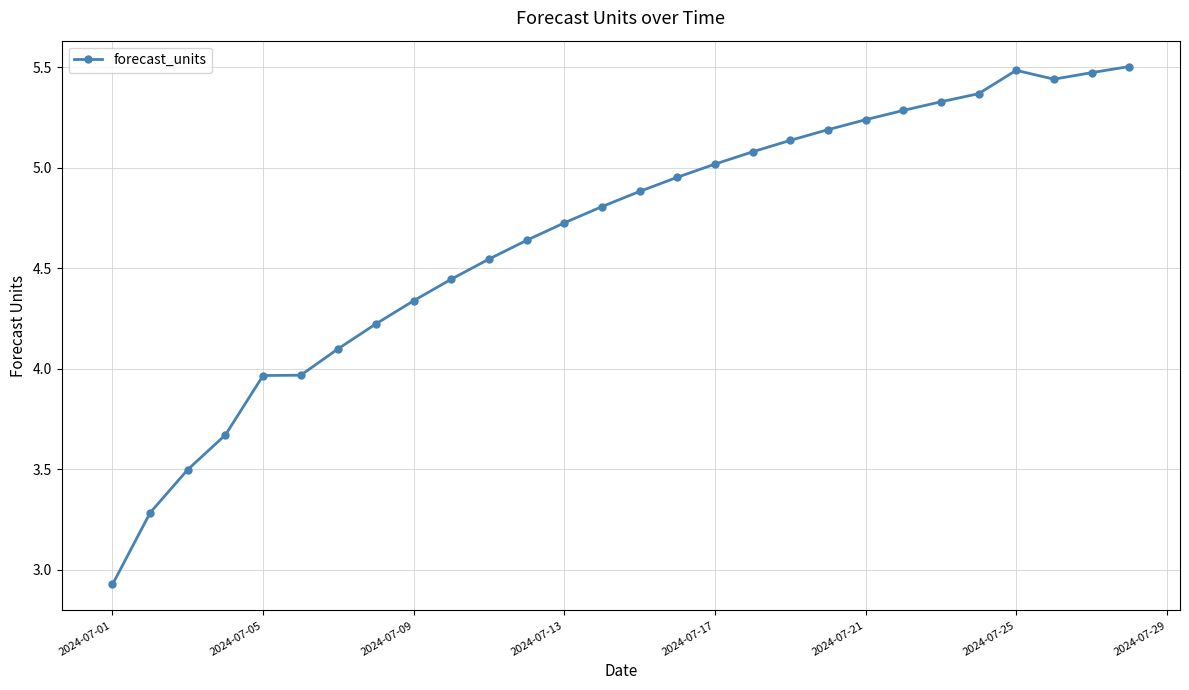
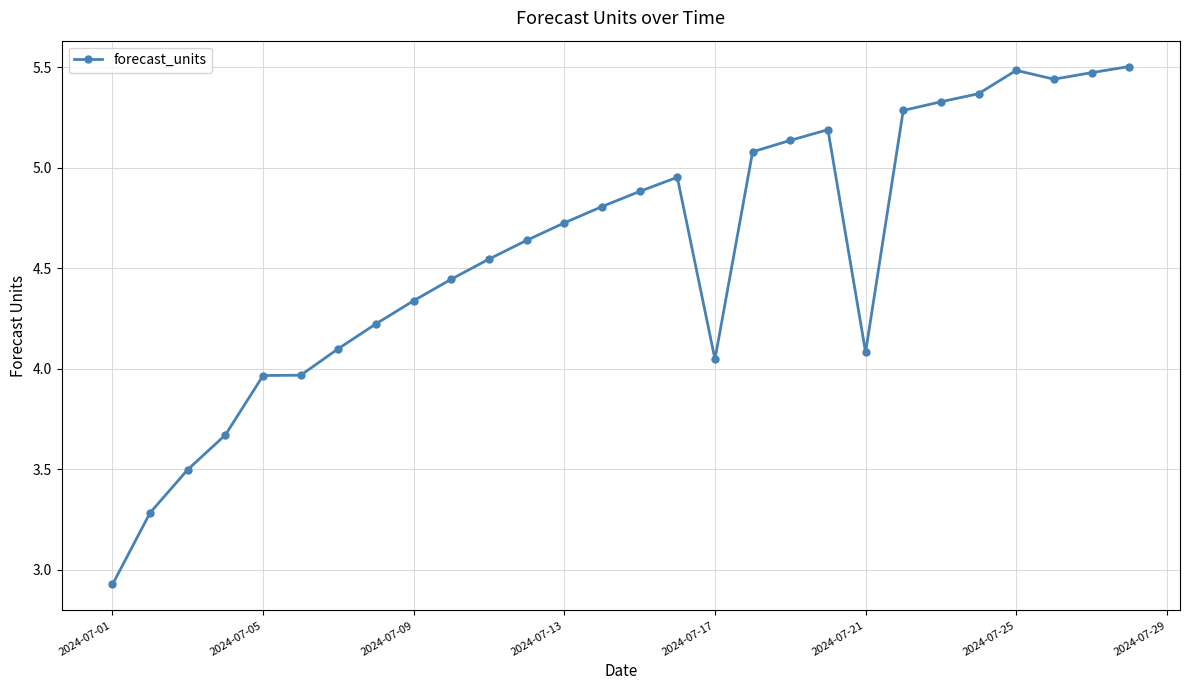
  {
    "2024-07-01": 2.93,
    "2024-07-05": 3.97,
    "2024-07-09": 4.34,
    "2024-07-13": 4.73,
-   "2024-07-17": 5.02,
-   "2024-07-21": 5.24,
+   "2024-07-17": 4.05,
+   "2024-07-21": 4.08,
    "2024-07-25": 5.49
  }
